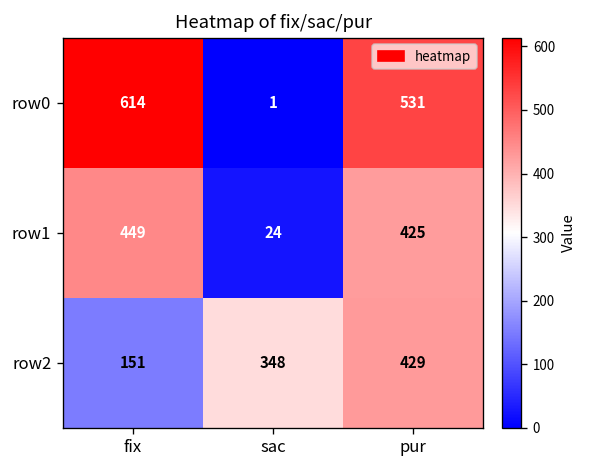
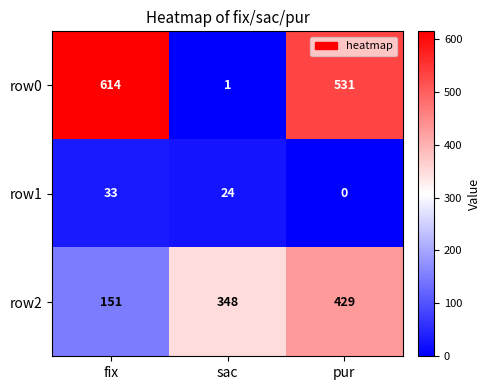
  {
    "row0": {
      "fix": 614,
      "sac": 1,
      "pur": 531
    },
    "row1": {
-     "fix": 449,
+     "fix": 33,
      "sac": 24,
-     "pur": 425
+     "pur": 0
    },
    "row2": {
      "fix": 151,
      "sac": 348,
      "pur": 429
    }
  }
